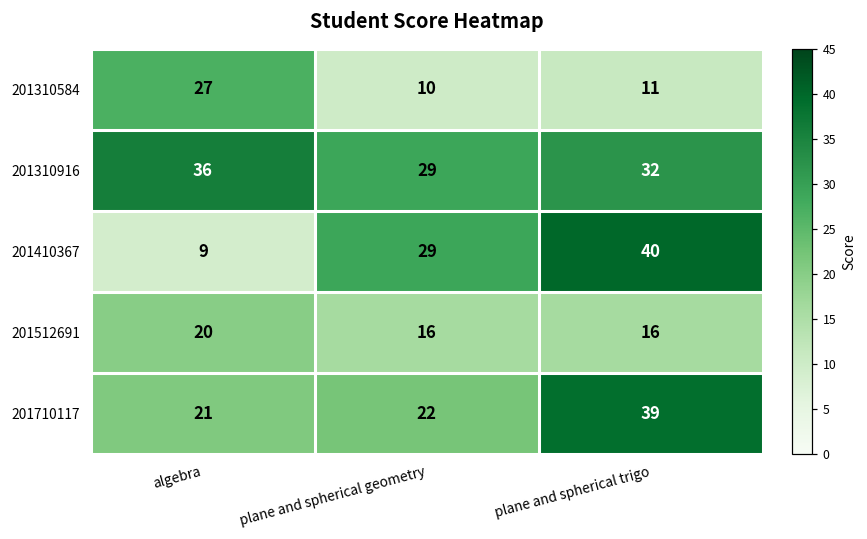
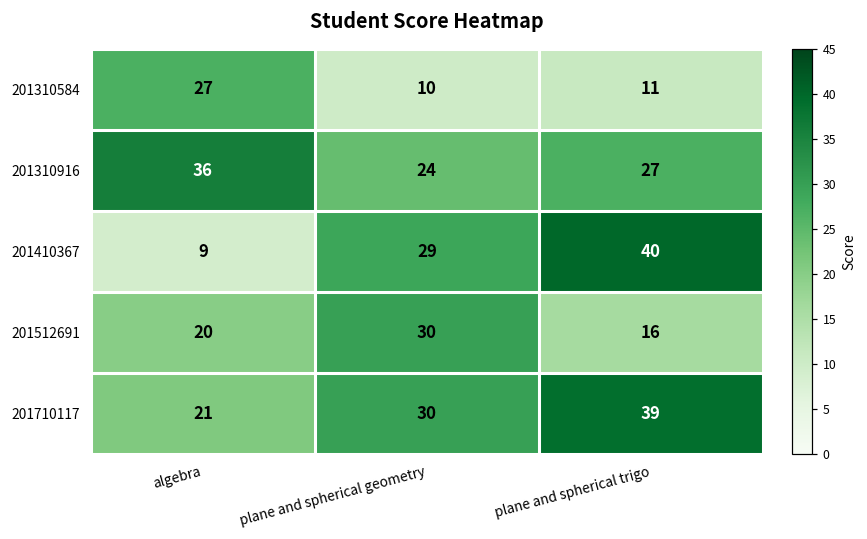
  {
    "201310584": {
      "algebra": 27,
      "plane and spherical geometry": 10,
      "plane and spherical trigo": 11
    },
    "201310916": {
      "algebra": 36,
-     "plane and spherical geometry": 29,
-     "plane and spherical trigo": 32
+     "plane and spherical geometry": 24,
+     "plane and spherical trigo": 27
    },
    "201410367": {
      "algebra": 9,
      "plane and spherical geometry": 29,
      "plane and spherical trigo": 40
    },
    "201512691": {
      "algebra": 20,
-     "plane and spherical geometry": 16,
+     "plane and spherical geometry": 30,
      "plane and spherical trigo": 16
    },
    "201710117": {
      "algebra": 21,
-     "plane and spherical geometry": 22,
+     "plane and spherical geometry": 30,
      "plane and spherical trigo": 39
    }
  }
